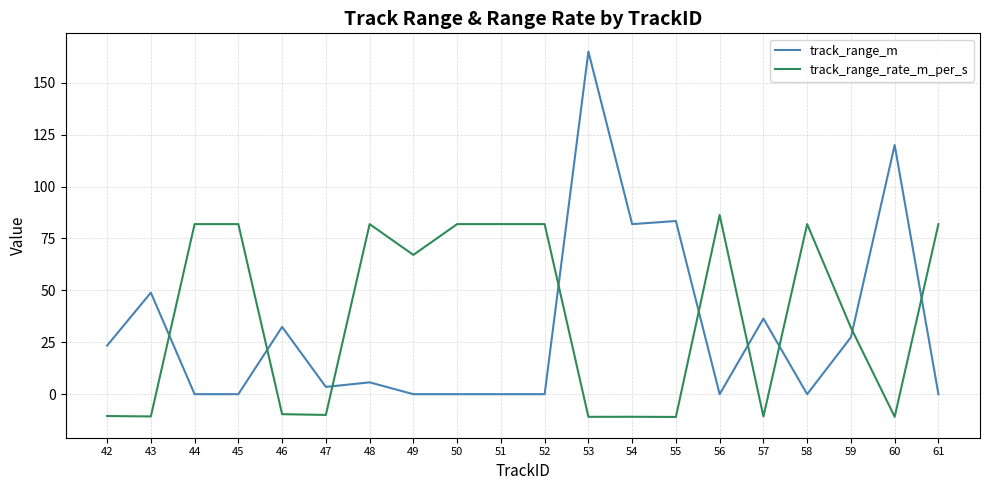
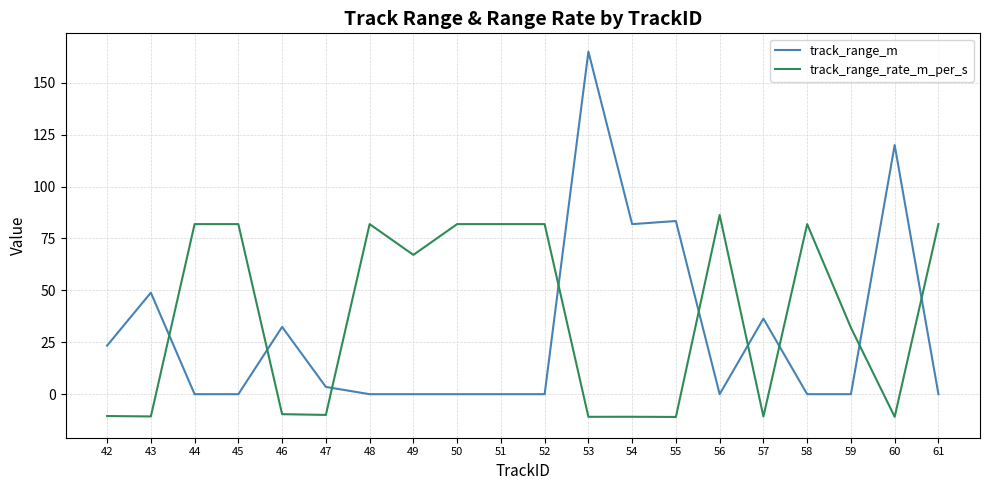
  {
    "track_range_m": {
      "42": 23,
      "43": 49,
      "44": 0,
      "45": 0,
      "46": 32,
      "47": 4,
-     "48": 6,
+     "48": 0,
      "49": 0,
      "50": 0,
      "51": 0,
      "52": 0,
      "53": 165,
      "54": 82,
      "55": 83,
      "56": 0,
      "57": 36,
      "58": 0,
-     "59": 27,
+     "59": 0,
      "60": 120,
      "61": 0
    },
    "track_range_rate_m_per_s": {
      "42": -11,
      "43": -11,
      "44": 82,
      "45": 82,
      "46": -10,
      "47": -10,
      "48": 82,
      "49": 67,
      "50": 82,
      "51": 82,
      "52": 82,
      "53": -11,
      "54": -11,
      "55": -11,
      "56": 86,
      "57": -11,
      "58": 82,
      "59": 32,
      "60": -11,
      "61": 82
    }
  }
